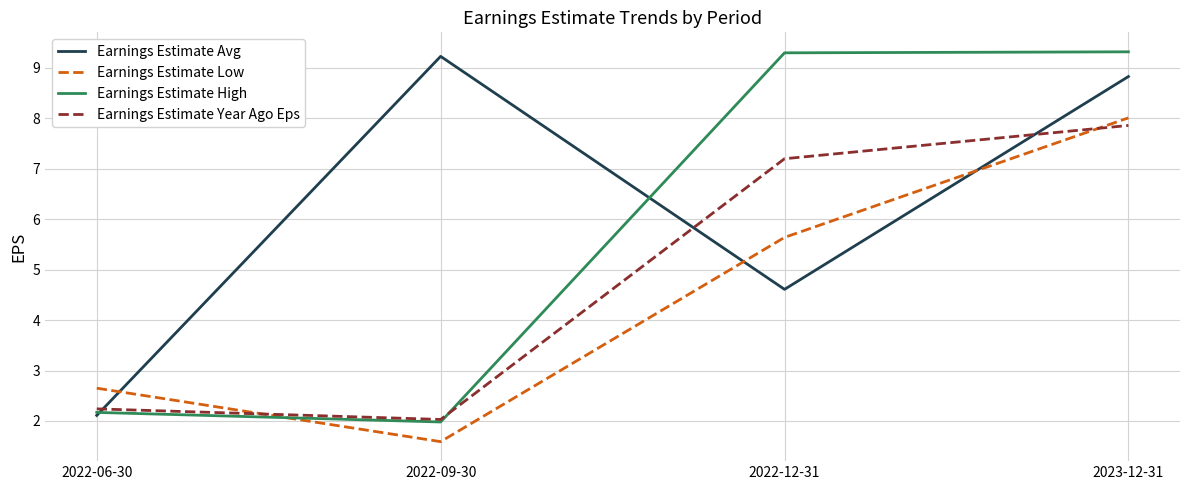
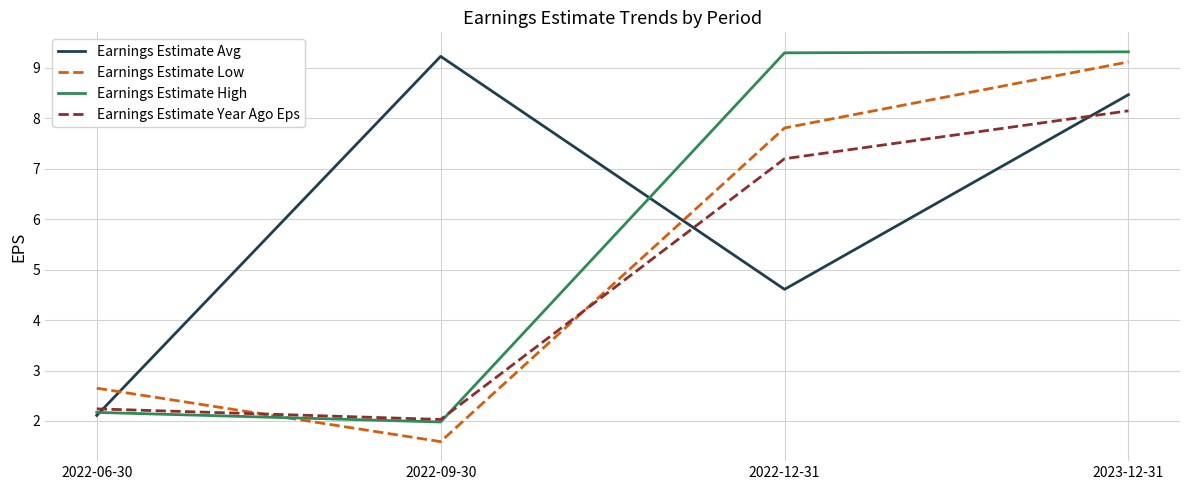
  {
    "Earnings Estimate Avg": {
      "2022-06-30": 2.1,
      "2022-09-30": 9.2,
      "2022-12-31": 4.6,
-     "2023-12-31": 8.8
+     "2023-12-31": 8.5
    },
    "Earnings Estimate Low": {
      "2022-06-30": 2.7,
      "2022-09-30": 1.6,
-     "2022-12-31": 5.6,
-     "2023-12-31": 8.0
+     "2022-12-31": 7.8,
+     "2023-12-31": 9.1
    },
    "Earnings Estimate High": {
      "2022-06-30": 2.2,
      "2022-12-31": 9.3,
      "2023-12-31": 9.3
    },
    "Earnings Estimate Year Ago Eps": {
      "2022-06-30": 2.2,
      "2022-12-31": 7.2,
-     "2023-12-31": 7.9
+     "2023-12-31": 8.2
    }
  }
